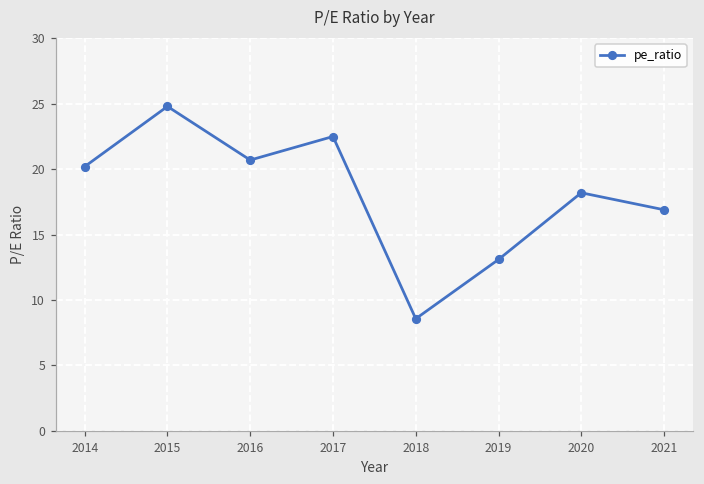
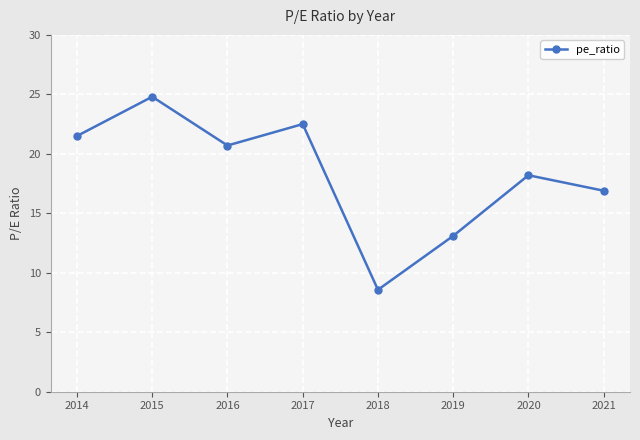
  {
-   "2014": 20.2,
+   "2014": 21.5,
    "2015": 24.8,
    "2016": 20.7,
    "2017": 22.5,
    "2018": 8.6,
    "2019": 13.1,
    "2020": 18.2,
    "2021": 16.9
  }
